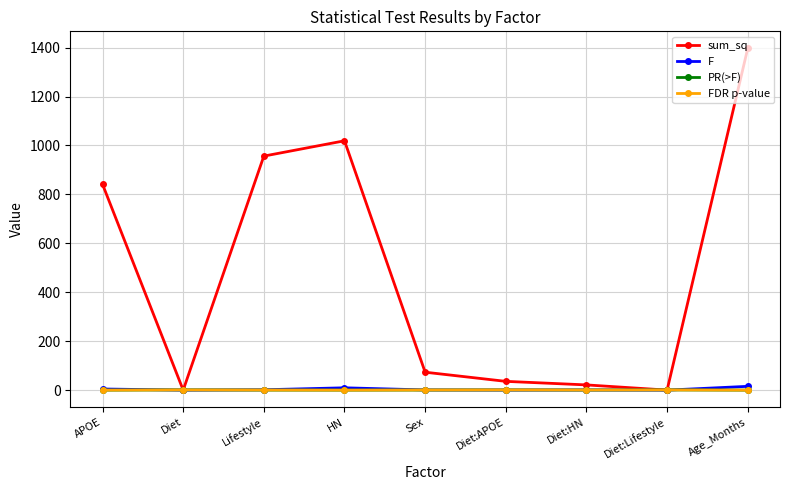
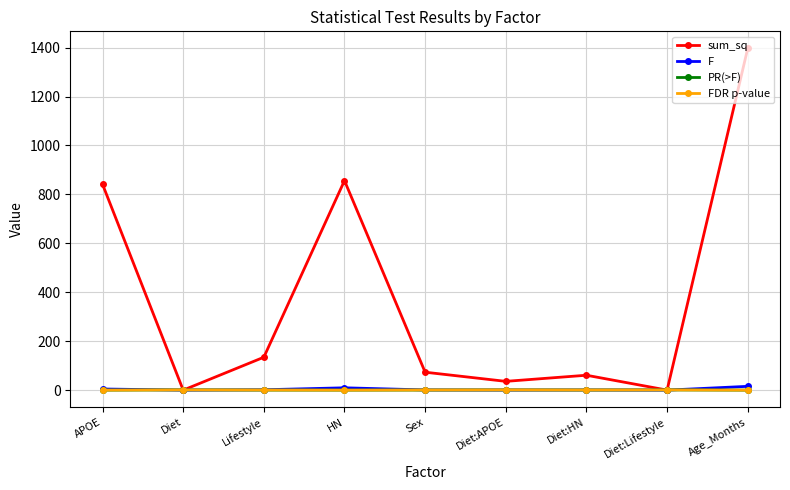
  {
    "sum_sq": {
      "APOE": 840,
-     "Lifestyle": 960,
-     "HN": 1020,
+     "Lifestyle": 130,
+     "HN": 860,
      "Sex": 70,
      "Diet:APOE": 40,
-     "Diet:HN": 20
+     "Diet:HN": 60
    },
    "F": {
      "Age_Months": 20
    },
    "FDR p-value": {
      "Age_Months": 0
    }
  }
